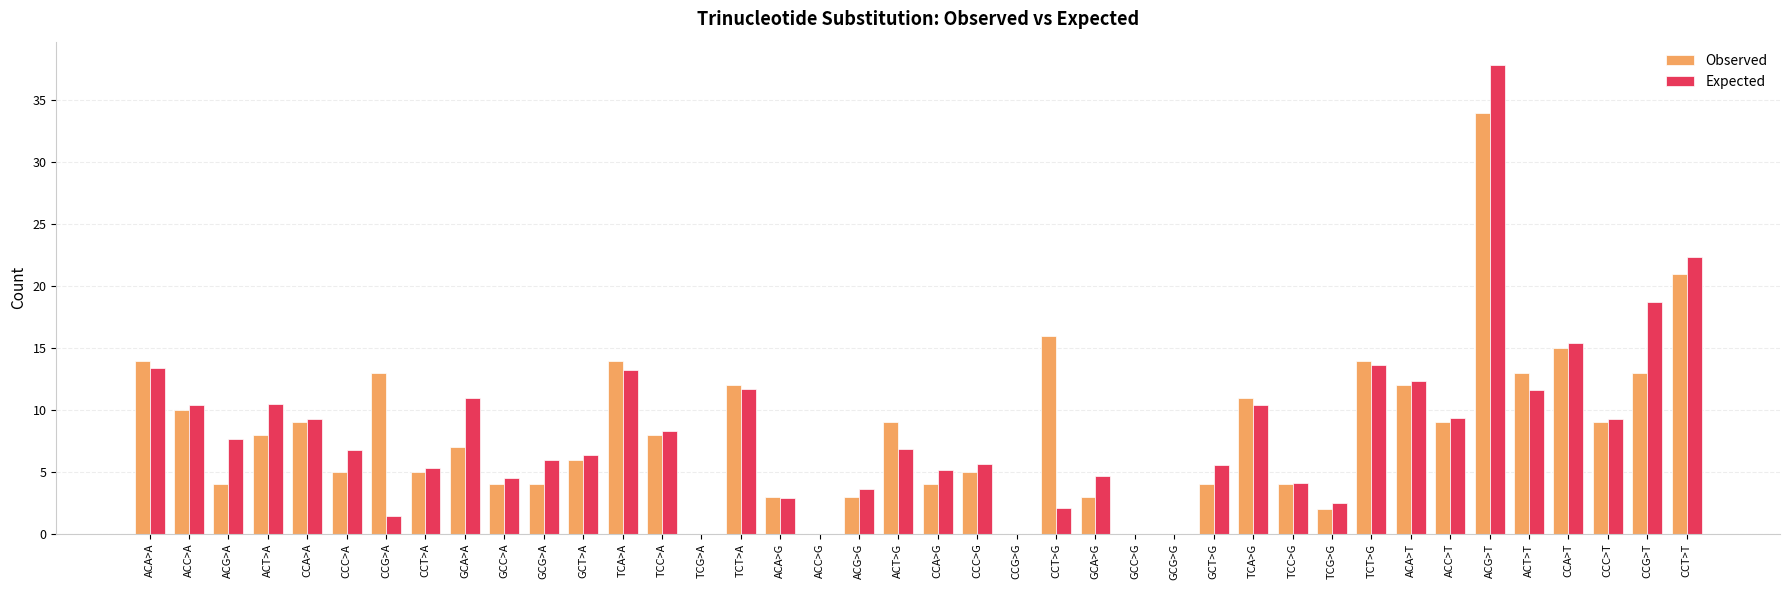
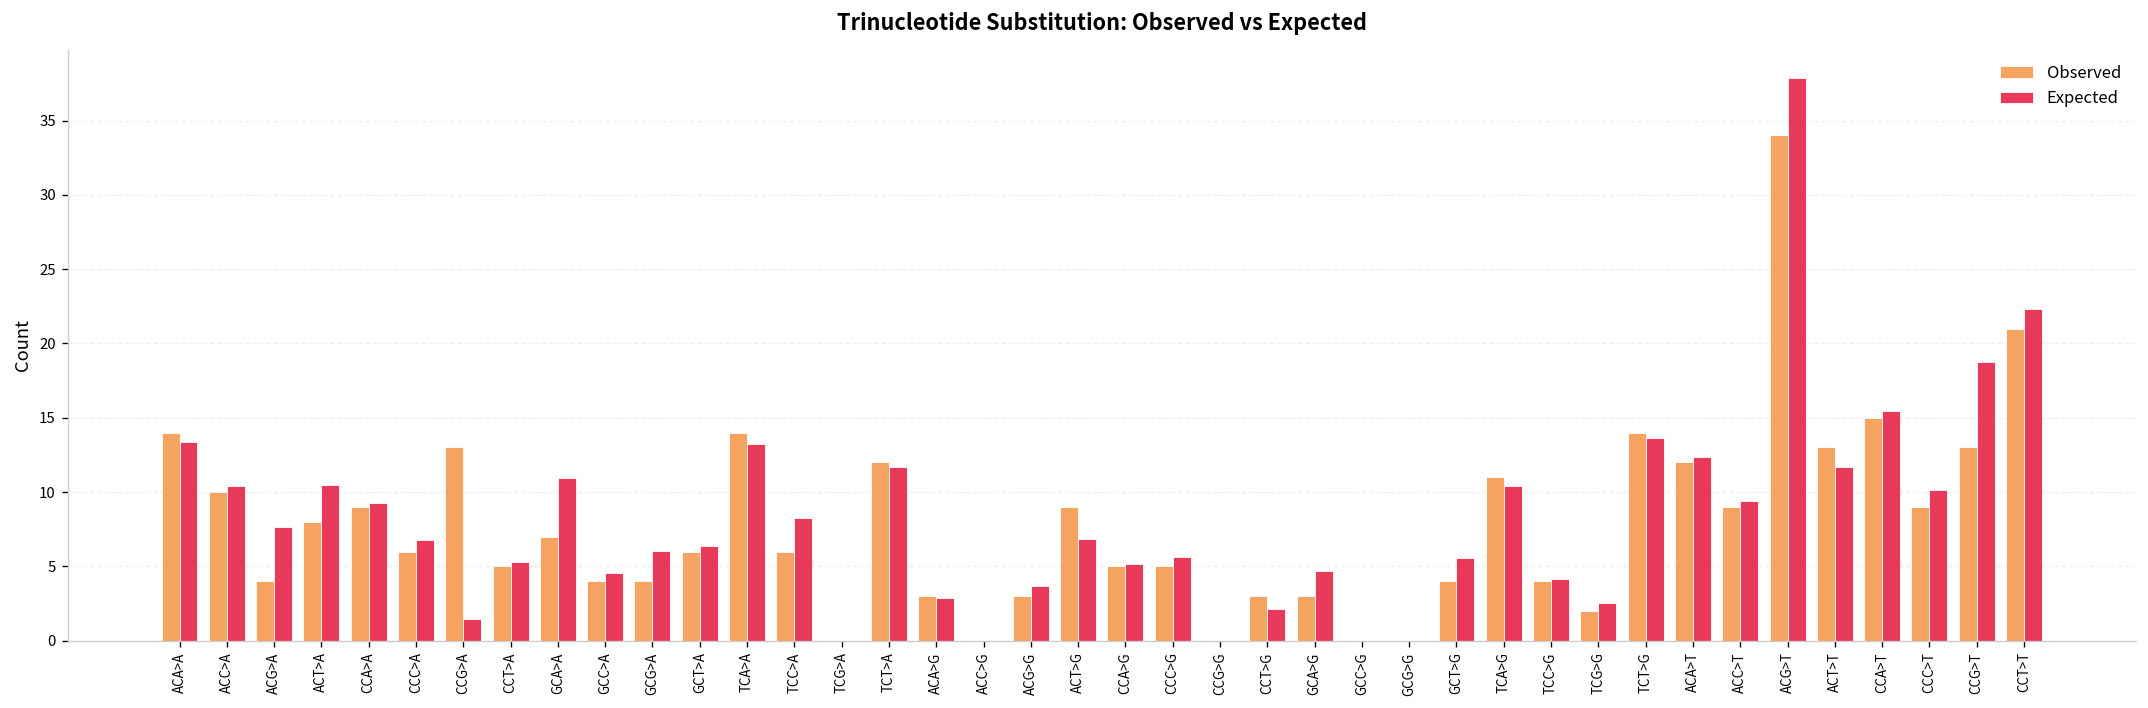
  {
    "Observed": {
      "ACA>A": 14,
      "ACC>A": 10,
      "ACG>A": 4,
      "ACT>A": 8,
      "CCA>A": 9,
-     "CCC>A": 5,
+     "CCC>A": 6,
      "CCG>A": 13,
      "CCT>A": 5,
      "GCA>A": 7,
      "GCC>A": 4,
      "GCG>A": 4,
      "GCT>A": 6,
      "TCA>A": 14,
-     "TCC>A": 8,
+     "TCC>A": 6,
      "TCG>A": 0,
      "TCT>A": 12,
      "ACA>G": 3,
      "ACC>G": 0,
      "ACG>G": 3,
      "ACT>G": 9,
-     "CCA>G": 4,
+     "CCA>G": 5,
      "CCC>G": 5,
      "CCG>G": 0,
-     "CCT>G": 16,
+     "CCT>G": 3,
      "GCA>G": 3,
      "GCC>G": 0,
      "GCG>G": 0,
      "GCT>G": 4,
      "TCA>G": 11,
      "TCC>G": 4,
      "TCG>G": 2,
      "TCT>G": 14,
      "ACA>T": 12,
      "ACC>T": 9,
      "ACG>T": 34,
      "ACT>T": 13,
      "CCA>T": 15,
      "CCC>T": 9,
      "CCG>T": 13,
      "CCT>T": 21
    },
    "Expected": {
      "ACA>A": 13.4,
      "ACC>A": 10.4,
      "ACG>A": 7.7,
      "ACT>A": 10.5,
      "CCA>A": 9.3,
      "CCC>A": 6.8,
      "CCG>A": 1.4,
      "CCT>A": 5.3,
      "GCA>A": 11.0,
      "GCC>A": 4.5,
      "GCG>A": 6.0,
      "GCT>A": 6.4,
      "TCA>A": 13.2,
      "TCC>A": 8.3,
      "TCG>A": 0.0,
      "TCT>A": 11.7,
      "ACA>G": 2.9,
      "ACC>G": 0.0,
      "ACG>G": 3.7,
      "ACT>G": 6.9,
      "CCA>G": 5.1,
      "CCC>G": 5.6,
      "CCG>G": 0.0,
      "CCT>G": 2.1,
      "GCA>G": 4.7,
      "GCC>G": 0.0,
      "GCG>G": 0.0,
      "GCT>G": 5.6,
      "TCA>G": 10.4,
      "TCC>G": 4.1,
      "TCG>G": 2.5,
      "TCT>G": 13.7,
      "ACA>T": 12.3,
      "ACC>T": 9.4,
      "ACG>T": 37.9,
      "ACT>T": 11.7,
      "CCA>T": 15.4,
-     "CCC>T": 9.3,
+     "CCC>T": 10.2,
      "CCG>T": 18.7,
      "CCT>T": 22.3
    }
  }
